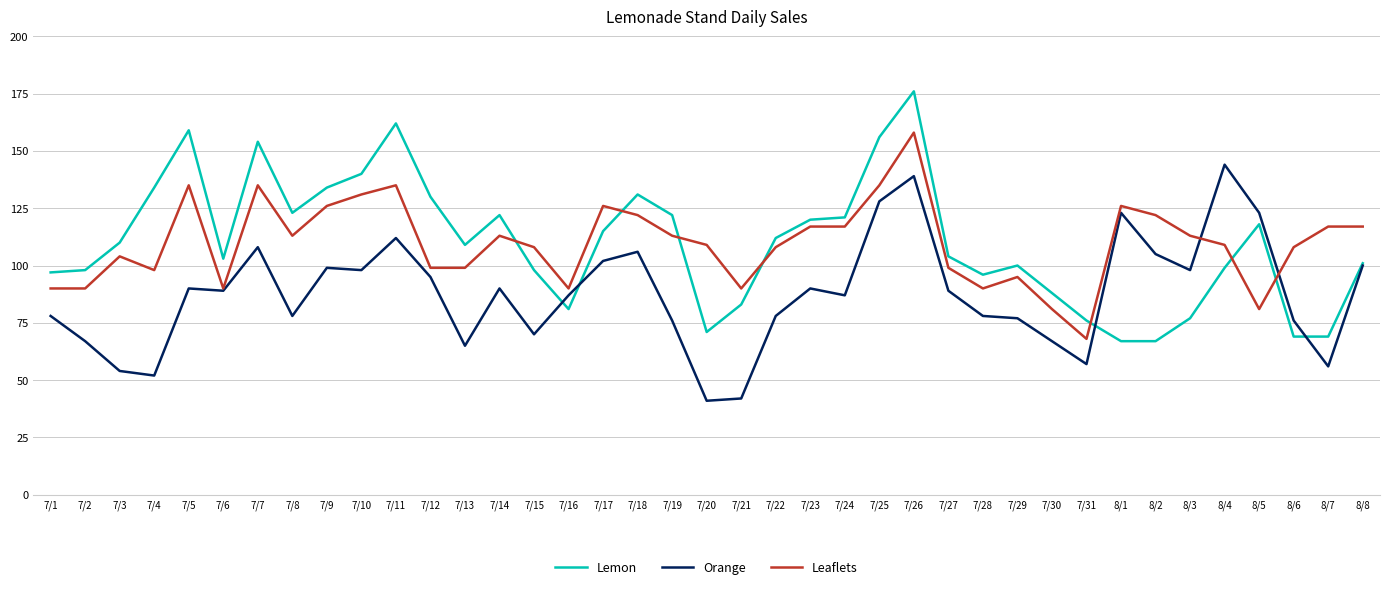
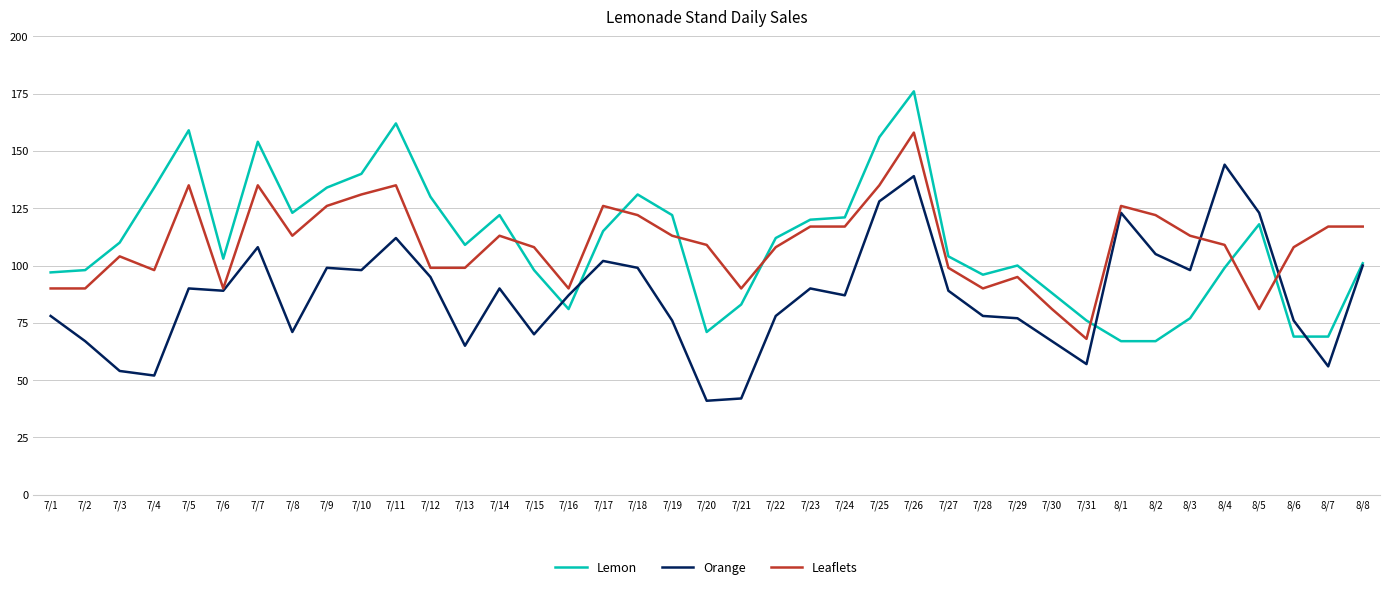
  {
    "Lemon": {
      "7/1": 97,
      "7/2": 98,
      "7/3": 110,
      "7/4": 134,
      "7/5": 159,
      "7/6": 103,
      "7/7": 154,
      "7/8": 123,
      "7/9": 134,
      "7/10": 140,
      "7/11": 162,
      "7/12": 130,
      "7/13": 109,
      "7/14": 122,
      "7/15": 98,
      "7/16": 81,
      "7/17": 115,
      "7/18": 131,
      "7/19": 122,
      "7/20": 71,
      "7/21": 83,
      "7/22": 112,
      "7/23": 120,
      "7/24": 121,
      "7/25": 156,
      "7/26": 176,
      "7/27": 104,
      "7/28": 96,
      "7/29": 100,
      "7/30": 88,
      "7/31": 76,
      "8/1": 67,
      "8/2": 67,
      "8/3": 77,
      "8/4": 99,
      "8/5": 118,
      "8/6": 69,
      "8/7": 69
    },
    "Orange": {
      "7/1": 78,
      "7/2": 67,
      "7/3": 54,
      "7/4": 52,
      "7/5": 90,
      "7/7": 108,
-     "7/8": 78,
+     "7/8": 71,
      "7/9": 99,
      "7/10": 98,
      "7/11": 112,
      "7/12": 95,
      "7/13": 65,
      "7/14": 90,
      "7/15": 70,
      "7/16": 87,
      "7/17": 102,
-     "7/18": 106,
+     "7/18": 99,
      "7/19": 76,
      "7/20": 41,
      "7/21": 42,
      "7/22": 78,
      "7/23": 90,
      "7/24": 87,
      "7/25": 128,
      "7/26": 139,
      "7/27": 89,
      "7/28": 78,
      "7/29": 77,
      "7/30": 67,
      "7/31": 57,
      "8/1": 123,
      "8/2": 105,
      "8/3": 98,
      "8/4": 144,
      "8/5": 123,
      "8/6": 76,
      "8/7": 56
    },
    "Leaflets": {
      "7/1": 90,
      "7/2": 90,
      "7/3": 104,
      "7/4": 98,
      "7/5": 135,
      "7/7": 135,
      "7/8": 113,
      "7/9": 126,
      "7/10": 131,
      "7/11": 135,
      "7/12": 99,
      "7/13": 99,
      "7/14": 113,
      "7/15": 108,
      "7/16": 90,
      "7/17": 126,
      "7/18": 122,
      "7/19": 113,
      "7/20": 109,
      "7/21": 90,
      "7/22": 108,
      "7/23": 117,
      "7/24": 117,
      "7/25": 135,
      "7/26": 158,
      "7/27": 99,
      "7/28": 90,
      "7/29": 95,
      "7/30": 81,
      "7/31": 68,
      "8/1": 126,
      "8/2": 122,
      "8/3": 113,
      "8/4": 109,
      "8/5": 81,
      "8/6": 108,
      "8/7": 117,
      "8/8": 117
    }
  }
